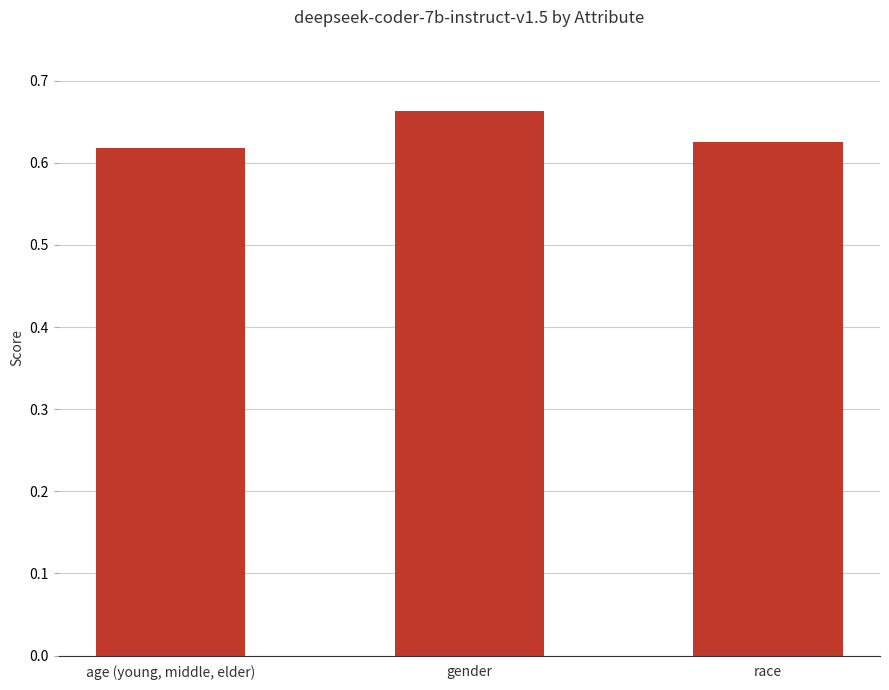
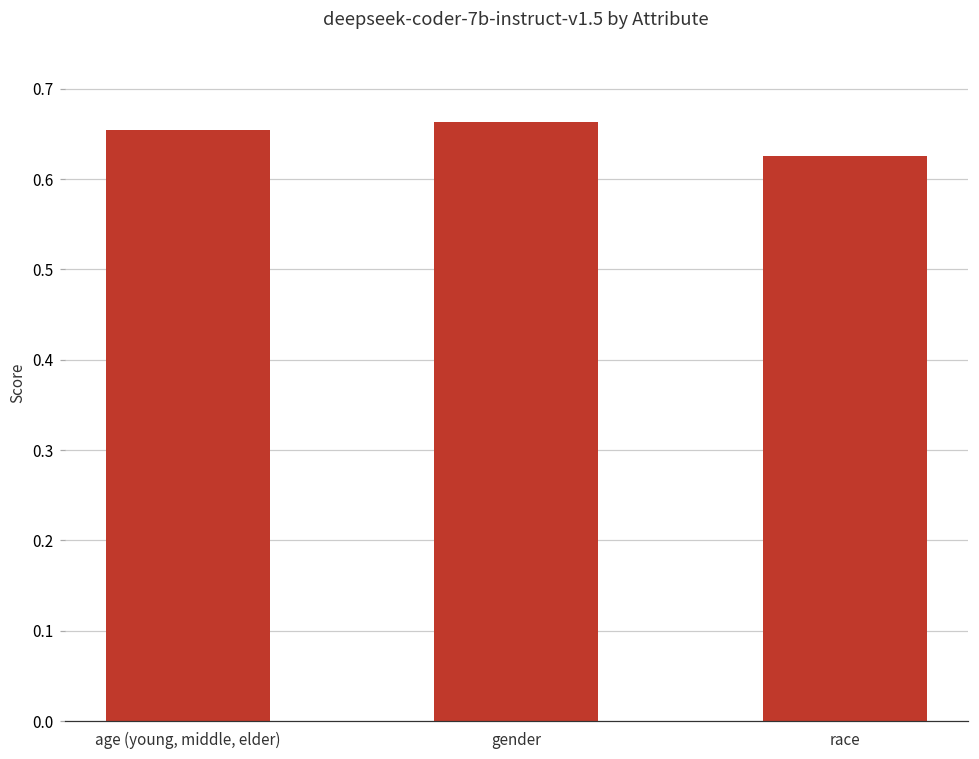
  {
-   "age (young, middle, elder)": 0.62,
+   "age (young, middle, elder)": 0.65,
    "gender": 0.66,
    "race": 0.63
  }
